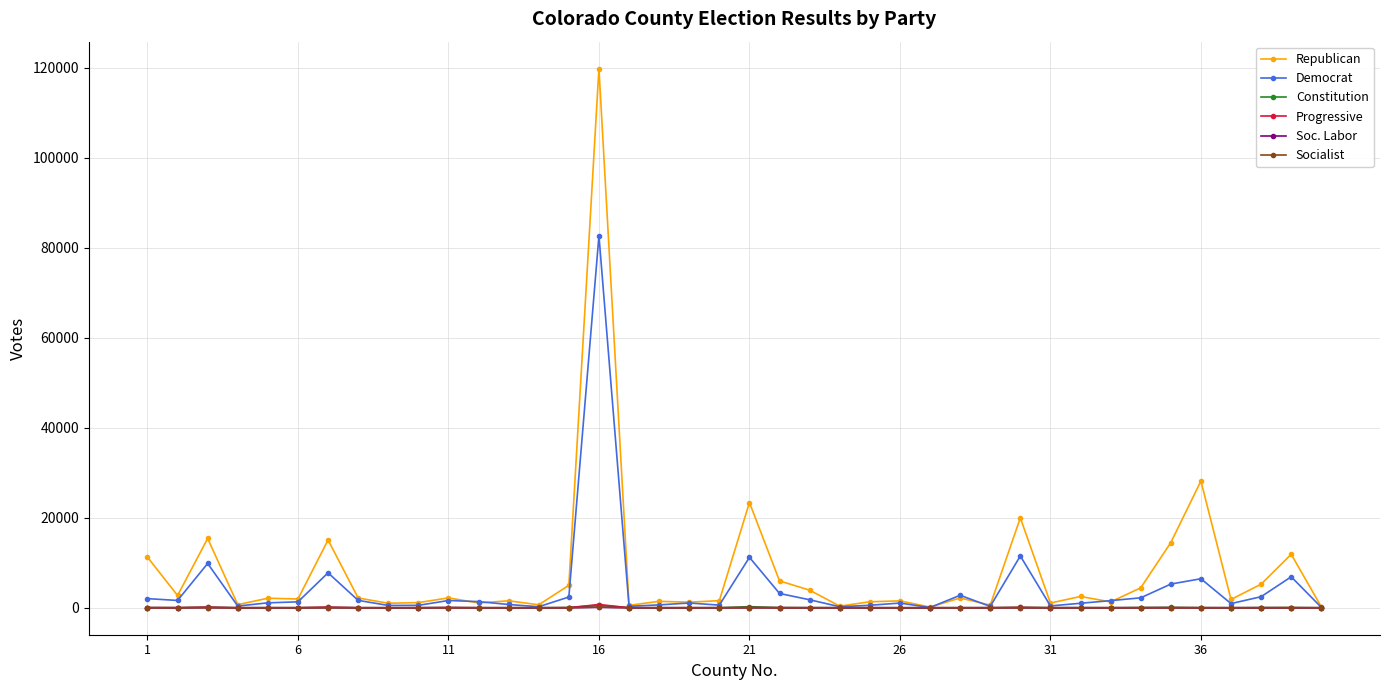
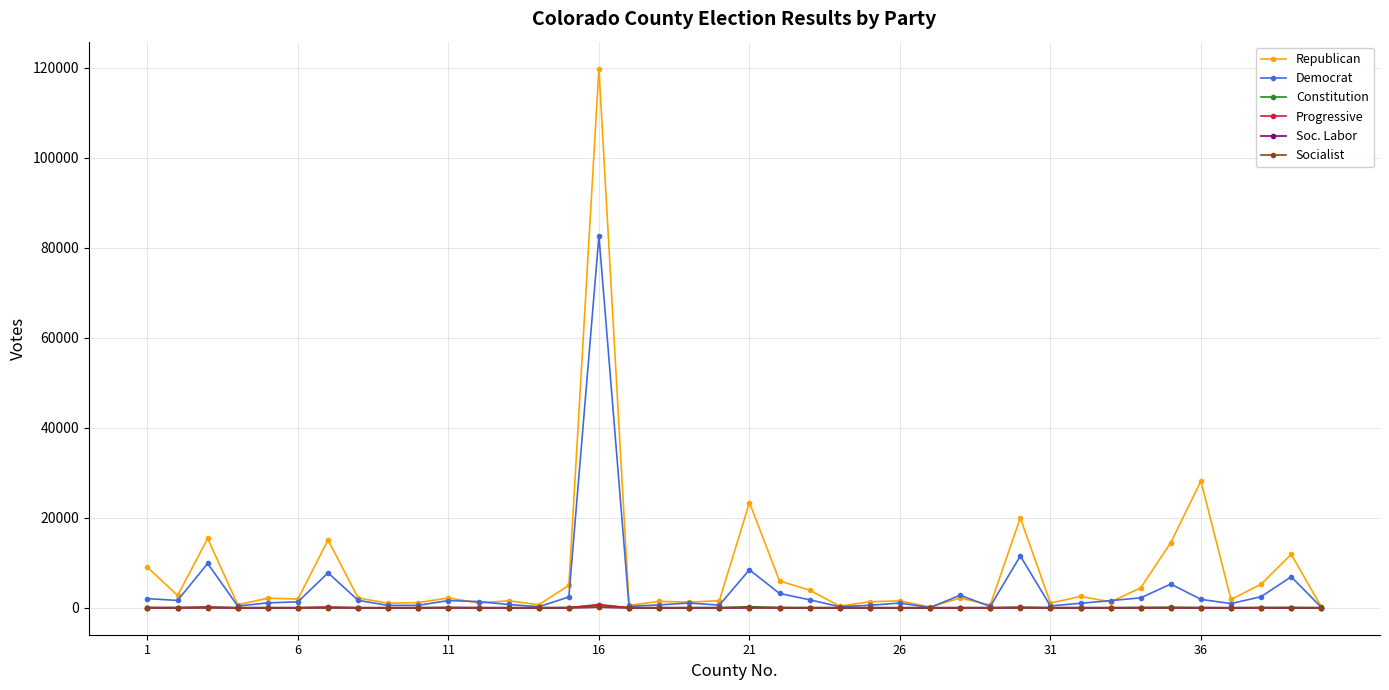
  {
    "Republican": {
-     "1": 11000,
+     "1": 9000,
      "6": 2000,
      "11": 2000,
      "16": 120000,
      "21": 23000,
      "31": 1000,
      "36": 28000
    },
    "Democrat": {
      "1": 2000,
      "6": 1000,
      "11": 2000,
      "16": 83000,
-     "21": 11000,
-     "36": 6000
+     "21": 8000,
+     "36": 2000
    }
  }
